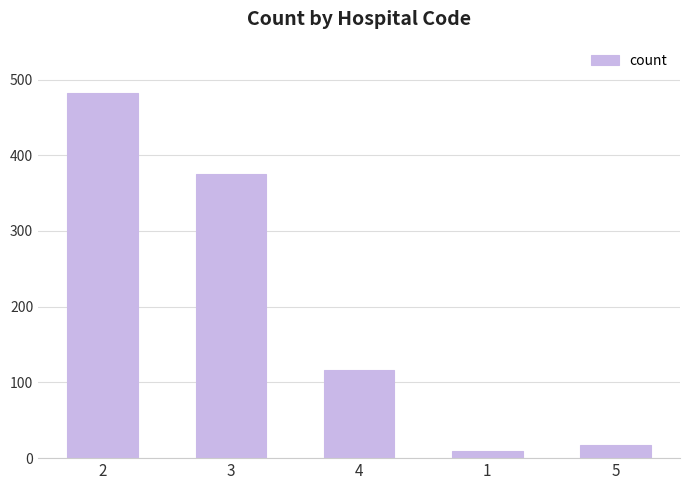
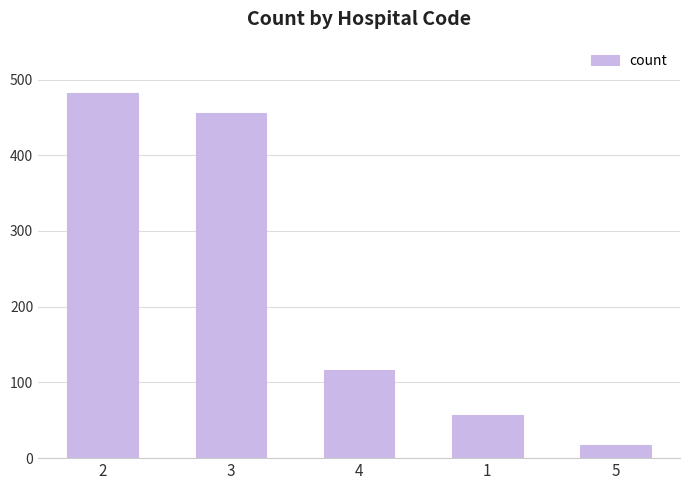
  {
    "2": 480,
-   "3": 380,
+   "3": 460,
    "4": 120,
-   "1": 10,
+   "1": 60,
    "5": 20
  }
